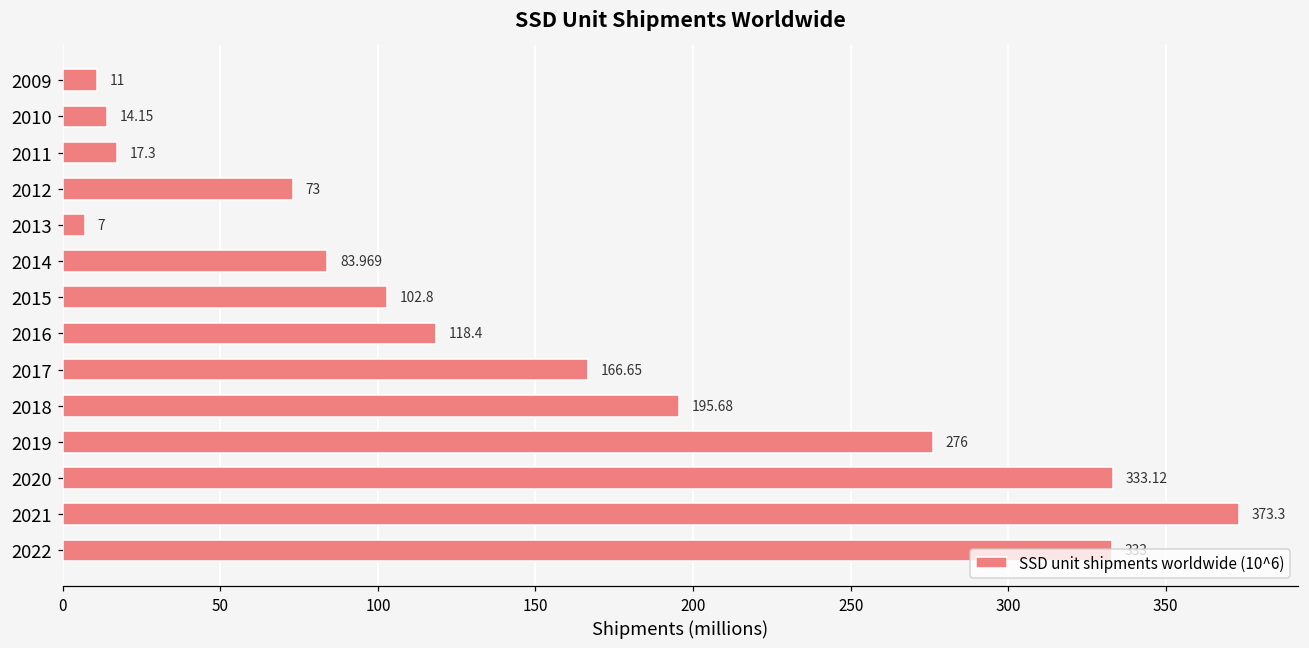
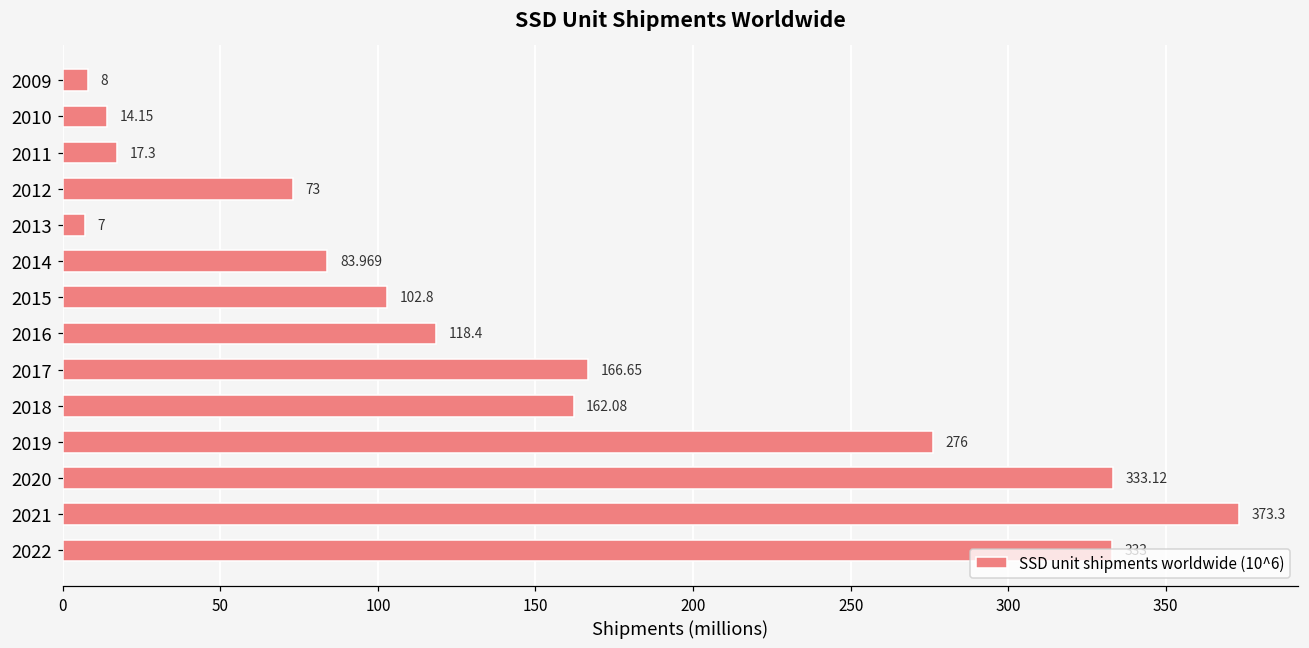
  {
-   "2009": 11,
+   "2009": 8,
    "2010": 14.15,
    "2011": 17.3,
    "2012": 73,
    "2013": 7,
    "2014": 83.969,
    "2015": 102.8,
    "2016": 118.4,
    "2017": 166.65,
-   "2018": 195.68,
+   "2018": 162.08,
    "2019": 276,
    "2020": 333.12,
    "2021": 373.3
  }
